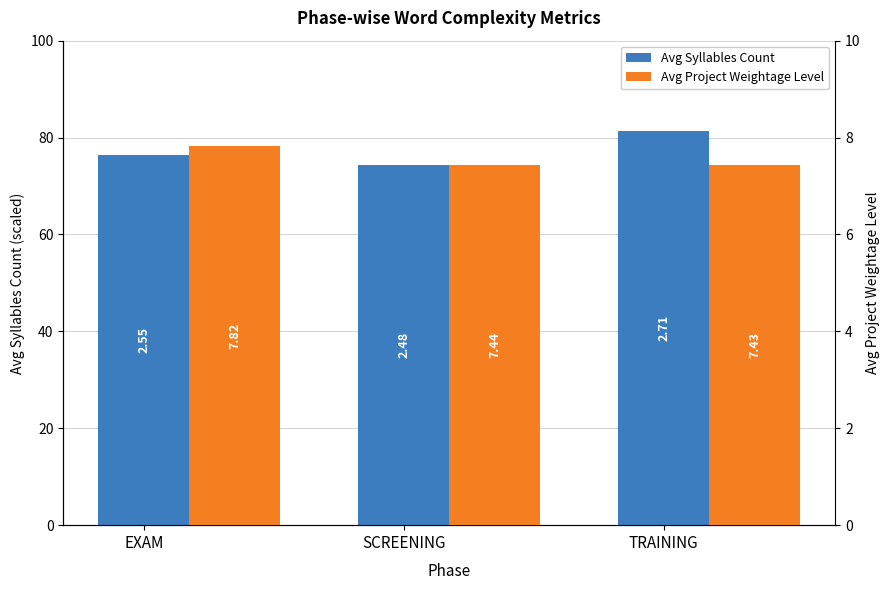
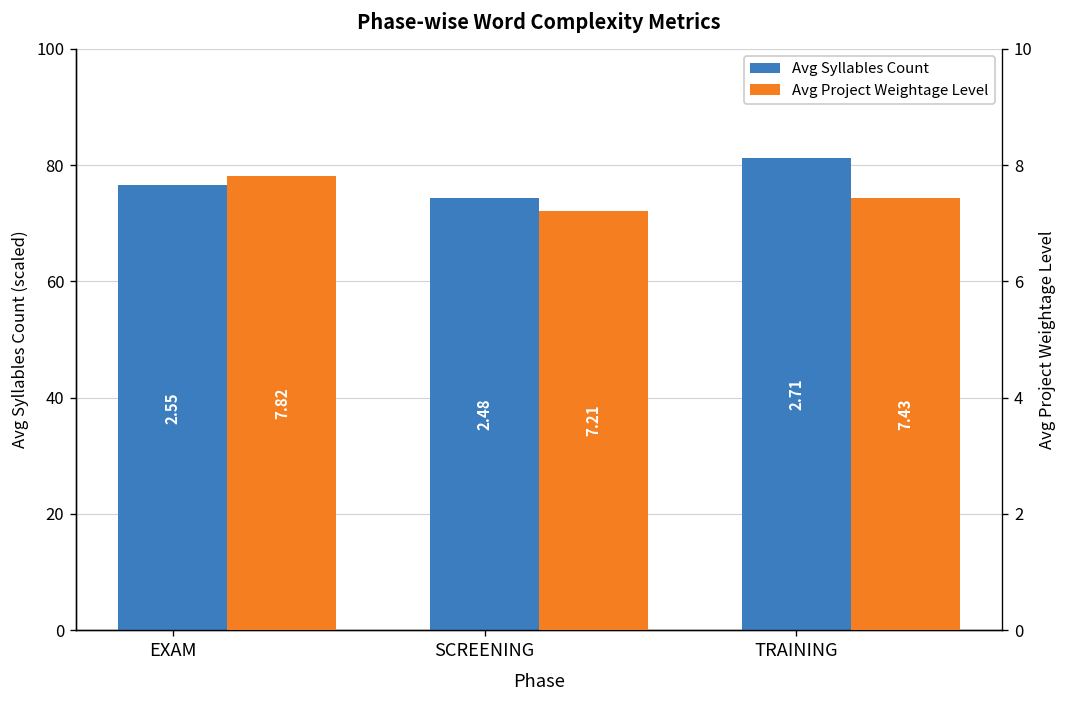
  {
    "Avg Project Weightage Level": {
      "EXAM": 7.82,
-     "SCREENING": 7.44,
+     "SCREENING": 7.21,
      "TRAINING": 7.43
    }
  }
